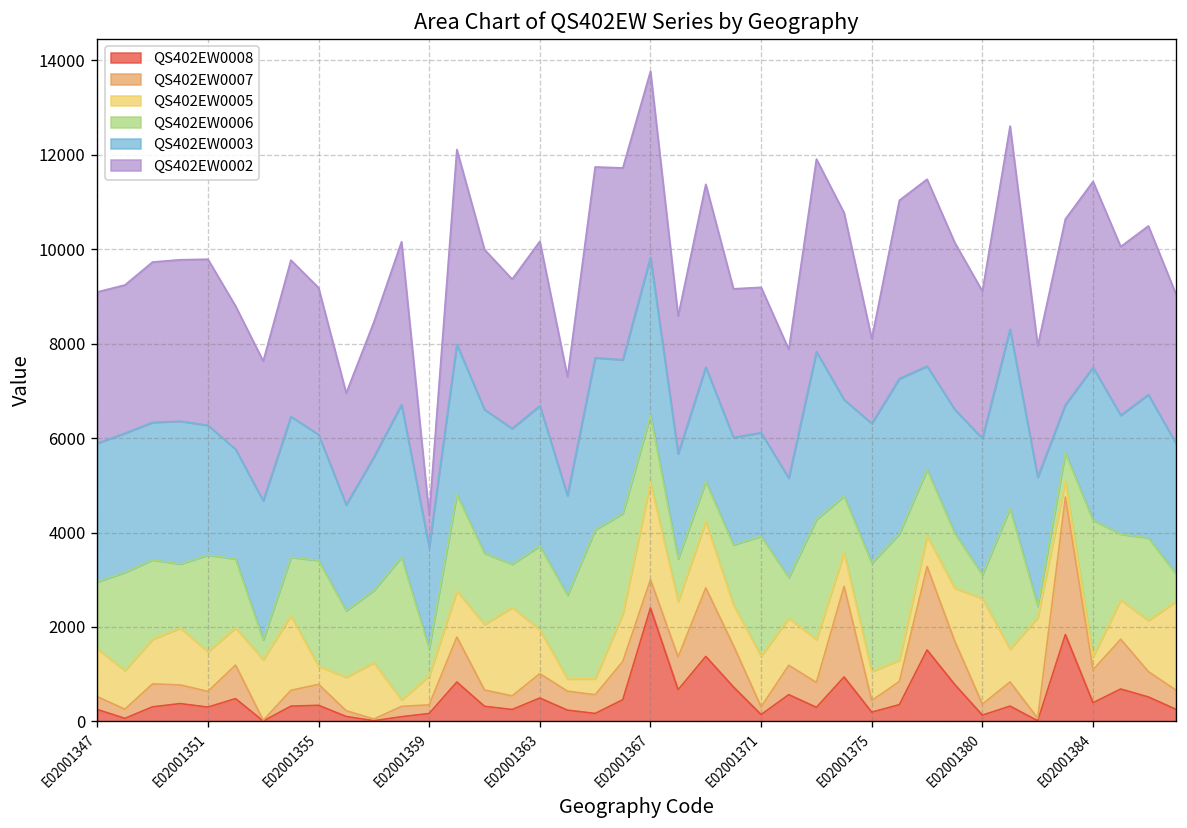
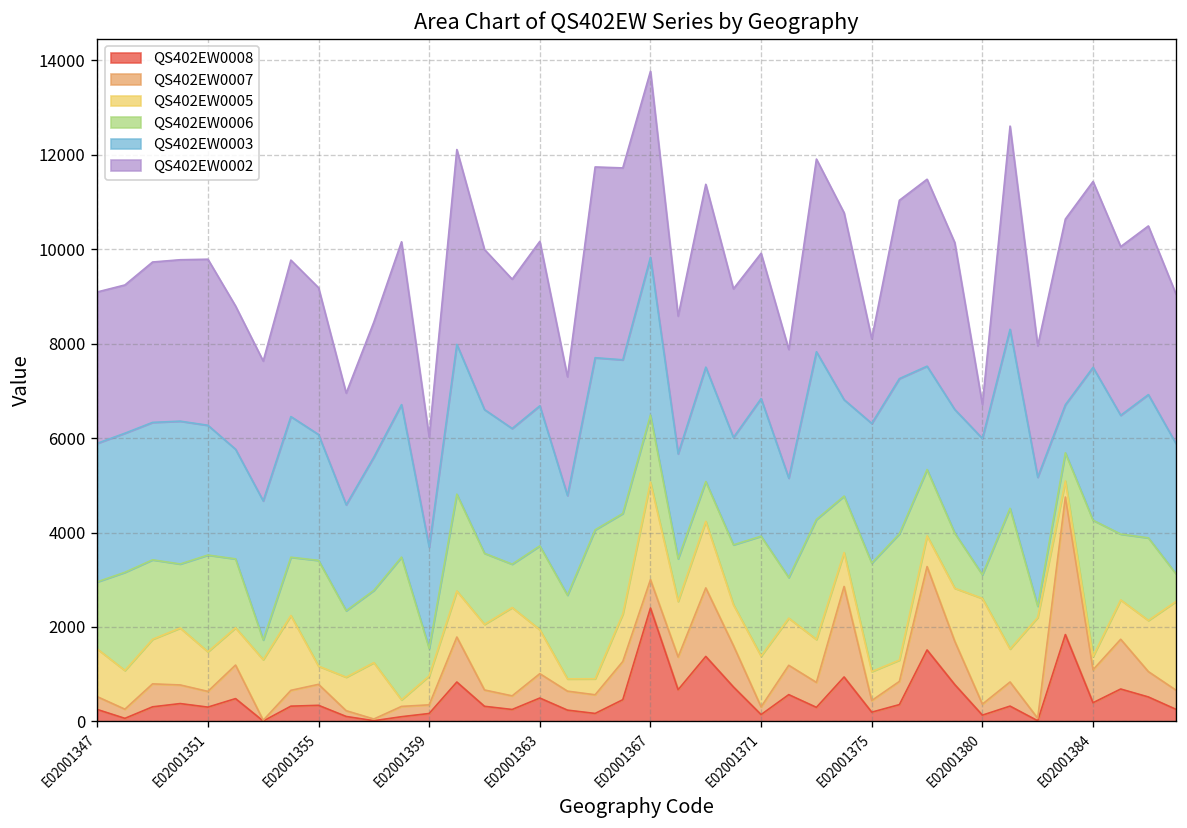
  {
    "QS402EW0008": {
      "E02001347": 300,
      "E02001351": 300,
      "E02001355": 300,
      "E02001359": 200,
      "E02001363": 500,
      "E02001367": 2400,
      "E02001371": 100,
      "E02001375": 200,
      "E02001380": 100,
      "E02001384": 400
    },
    "QS402EW0006": {
      "E02001347": 1400,
      "E02001351": 2000,
      "E02001355": 2200,
      "E02001359": 600,
      "E02001363": 1800,
      "E02001367": 1400,
      "E02001371": 2500,
      "E02001375": 2300,
      "E02001380": 500,
      "E02001384": 2900
    },
    "QS402EW0003": {
      "E02001347": 2900,
      "E02001351": 2700,
      "E02001355": 2700,
      "E02001359": 2100,
      "E02001363": 3000,
      "E02001367": 3300,
-     "E02001371": 2200,
+     "E02001371": 2900,
      "E02001375": 3000,
      "E02001380": 2900,
      "E02001384": 3200
    },
    "QS402EW0002": {
      "E02001347": 3200,
      "E02001351": 3500,
      "E02001355": 3100,
-     "E02001359": 700,
+     "E02001359": 2300,
      "E02001363": 3500,
      "E02001367": 3900,
      "E02001371": 3100,
      "E02001375": 1800,
-     "E02001380": 3100,
+     "E02001380": 700,
      "E02001384": 3900
    }
  }
